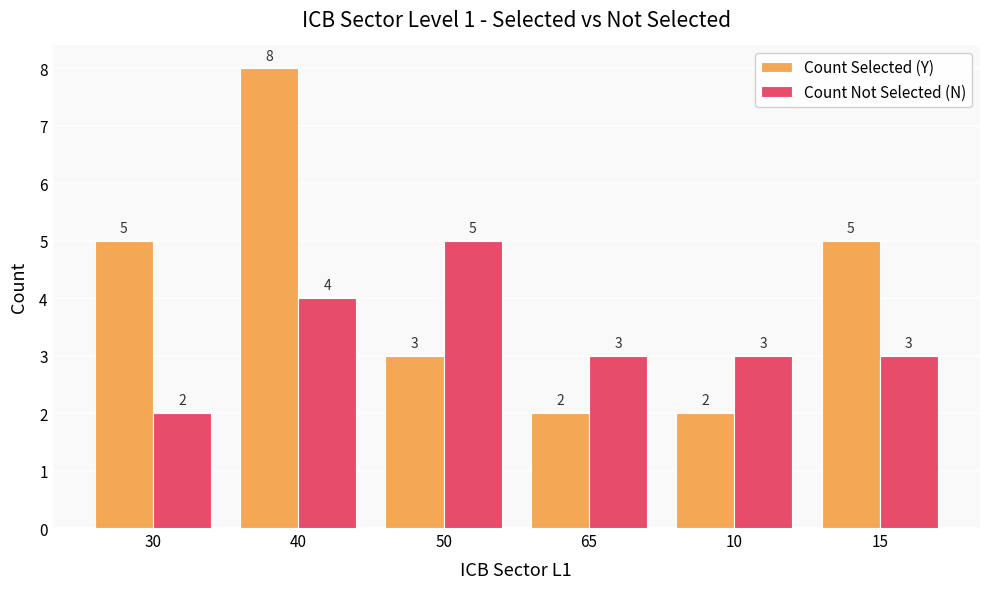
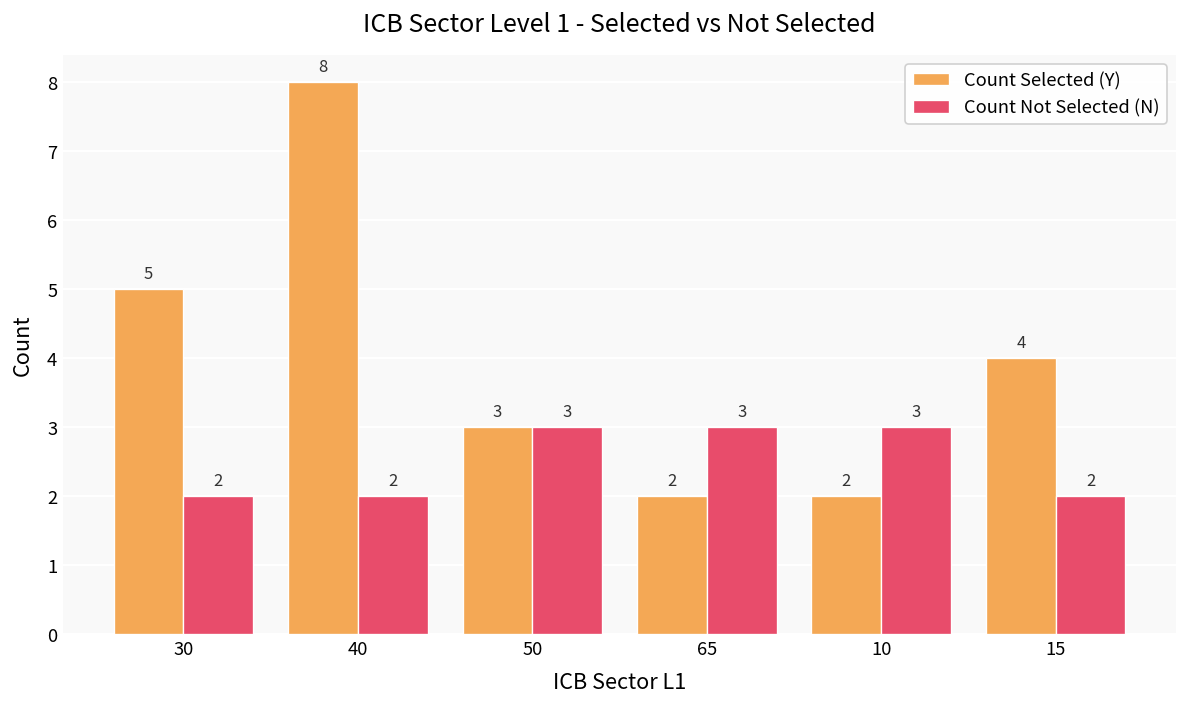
  {
    "Count Selected (Y)": {
      "30": 5,
      "40": 8,
      "50": 3,
      "65": 2,
      "10": 2,
-     "15": 5
+     "15": 4
    },
    "Count Not Selected (N)": {
      "30": 2,
-     "40": 4,
-     "50": 5,
+     "40": 2,
+     "50": 3,
      "65": 3,
      "10": 3,
-     "15": 3
+     "15": 2
    }
  }
